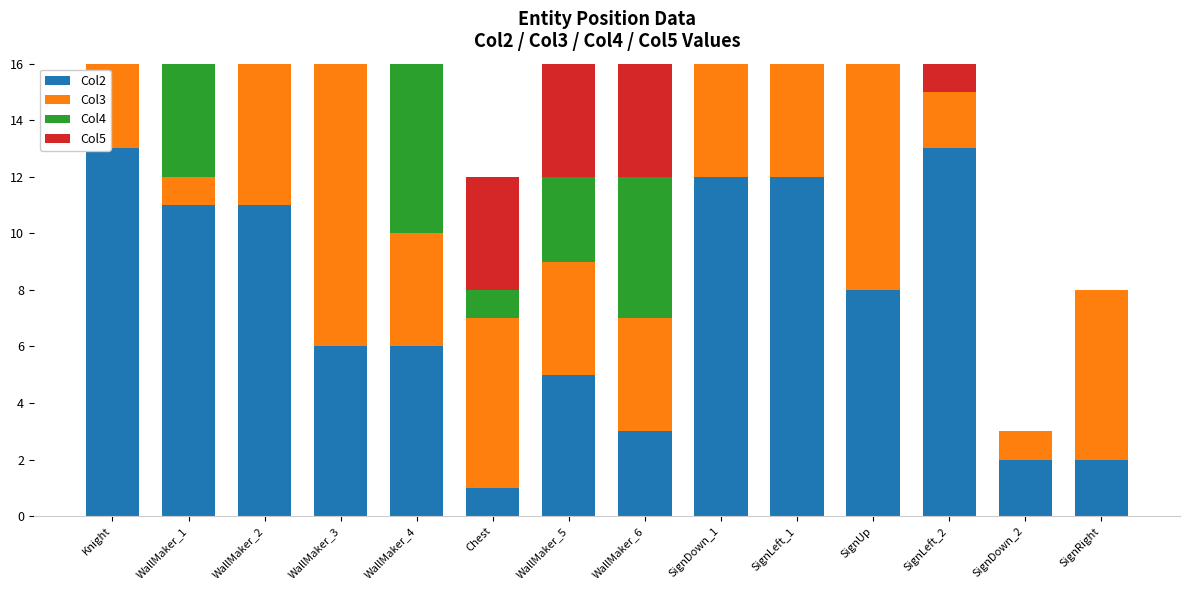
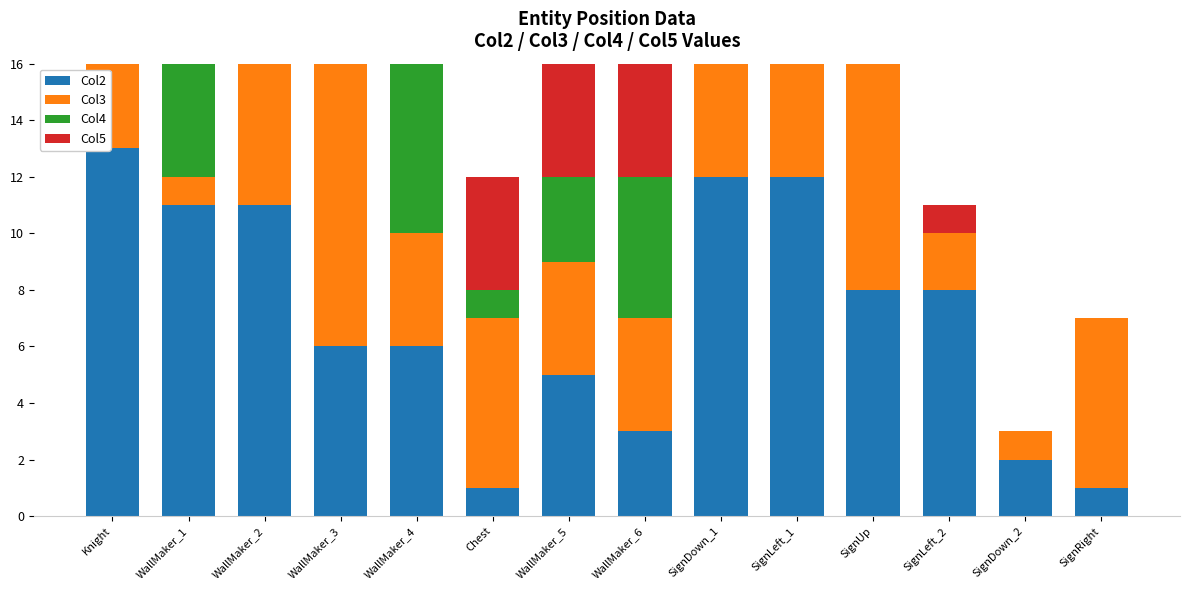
  {
    "Col2": {
      "Knight": 13,
      "WallMaker_1": 11,
      "WallMaker_2": 11,
      "WallMaker_3": 6,
      "WallMaker_4": 6,
      "Chest": 1,
      "WallMaker_5": 5,
      "WallMaker_6": 3,
      "SignDown_1": 12,
      "SignLeft_1": 12,
      "SignUp": 8,
-     "SignLeft_2": 13,
+     "SignLeft_2": 8,
      "SignDown_2": 2,
-     "SignRight": 2
+     "SignRight": 1
    },
    "Col3": {
      "WallMaker_1": 1,
      "WallMaker_3": 10,
      "WallMaker_4": 4,
      "Chest": 6,
      "WallMaker_5": 4,
      "WallMaker_6": 4,
      "SignLeft_2": 2,
      "SignDown_2": 1,
      "SignRight": 6
    },
    "Col4": {
      "WallMaker_4": 6,
      "Chest": 1,
      "WallMaker_5": 3,
      "WallMaker_6": 5,
      "SignLeft_2": 0,
      "SignDown_2": 0,
      "SignRight": 0
    },
    "Col5": {
      "Chest": 4,
      "WallMaker_5": 4,
      "WallMaker_6": 4,
      "SignLeft_2": 1,
      "SignDown_2": 0,
      "SignRight": 0
    }
  }
